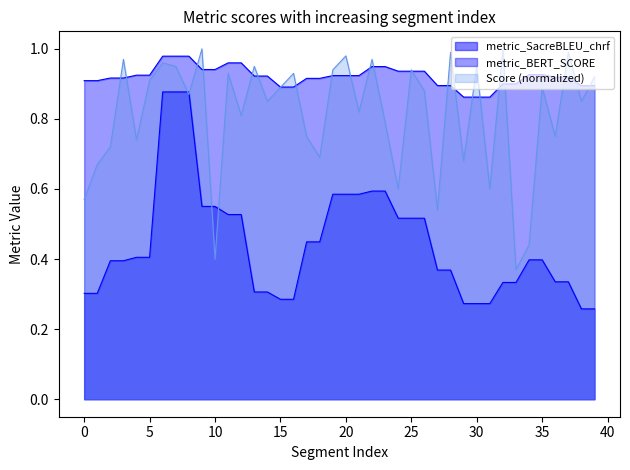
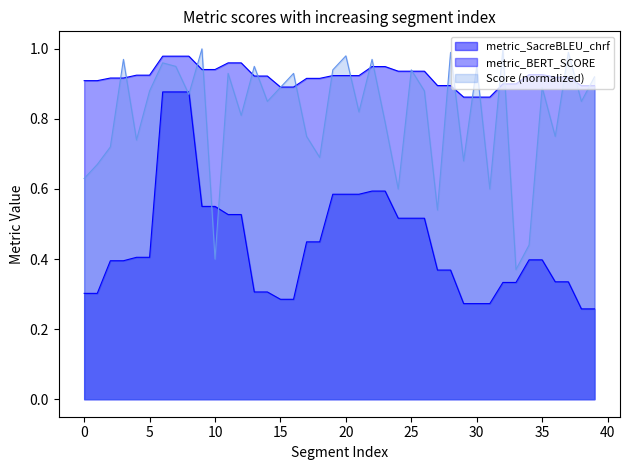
  {
    "Score (normalized)": {
-     "0": 0.57,
-     "5": 0.91,
+     "0": 0.63,
+     "5": 0.88,
      "10": 0.40,
      "20": 0.98
    }
  }
